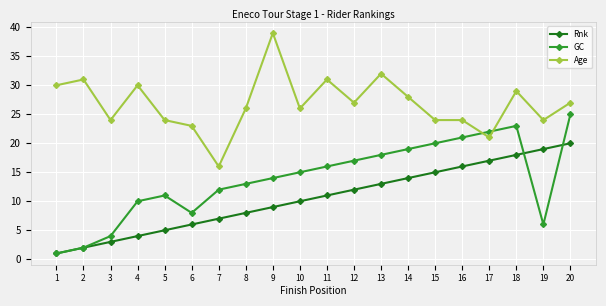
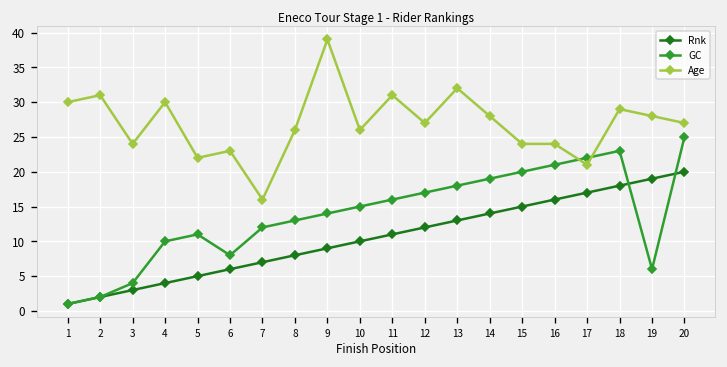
  {
    "Age": {
      "1": 30,
      "2": 31,
      "3": 24,
      "4": 30,
-     "5": 24,
+     "5": 22,
      "6": 23,
      "7": 16,
      "8": 26,
      "9": 39,
      "10": 26,
      "11": 31,
      "12": 27,
      "13": 32,
      "14": 28,
      "15": 24,
      "16": 24,
      "17": 21,
      "18": 29,
-     "19": 24,
+     "19": 28,
      "20": 27
    }
  }
